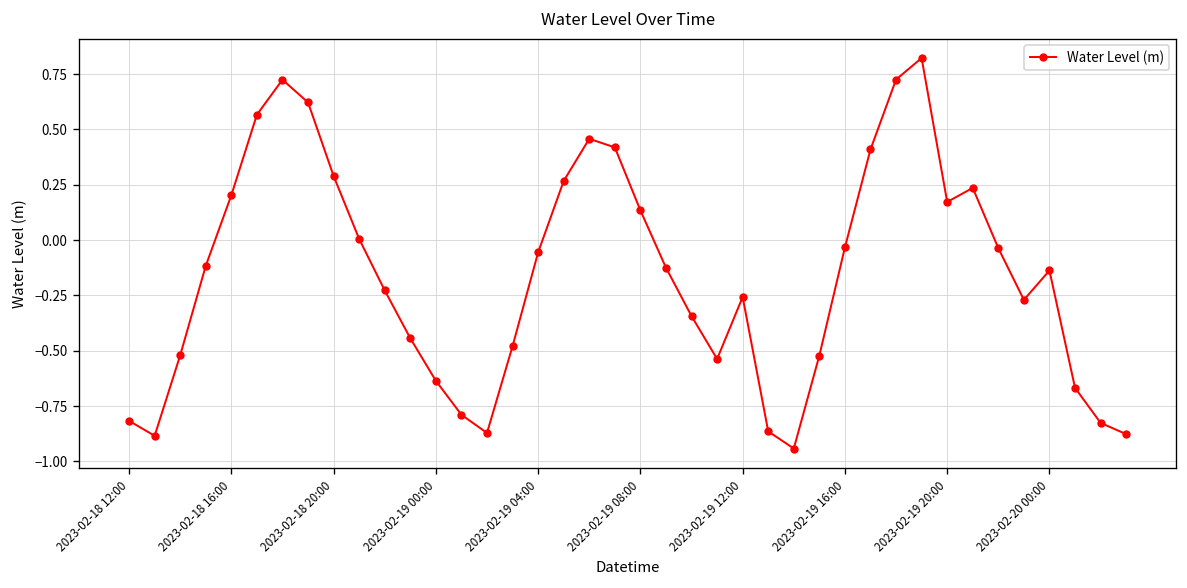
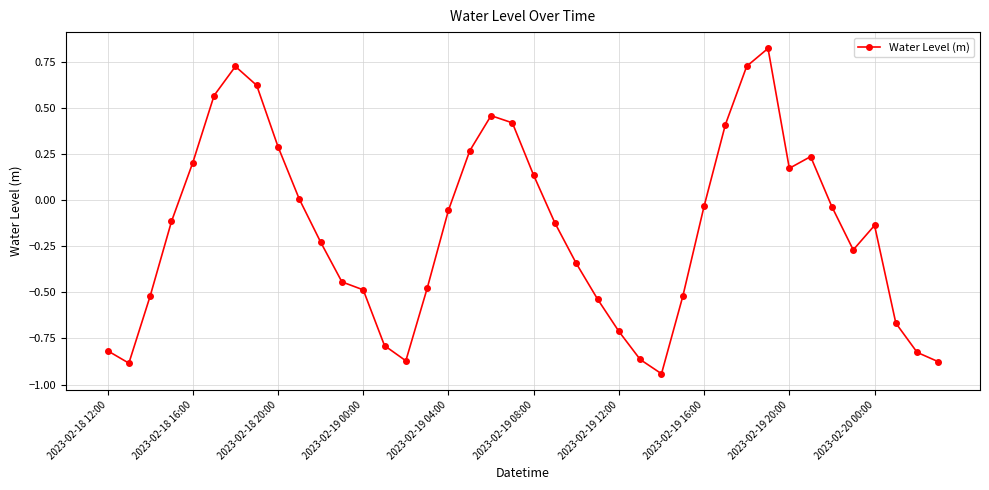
  {
    "2023-02-18 12:00": -0.82,
    "2023-02-18 16:00": 0.20,
    "2023-02-18 20:00": 0.29,
-   "2023-02-19 00:00": -0.64,
+   "2023-02-19 00:00": -0.49,
    "2023-02-19 04:00": -0.06,
    "2023-02-19 08:00": 0.13,
-   "2023-02-19 12:00": -0.26,
+   "2023-02-19 12:00": -0.71,
    "2023-02-19 16:00": -0.03,
    "2023-02-19 20:00": 0.17,
    "2023-02-20 00:00": -0.14
  }
